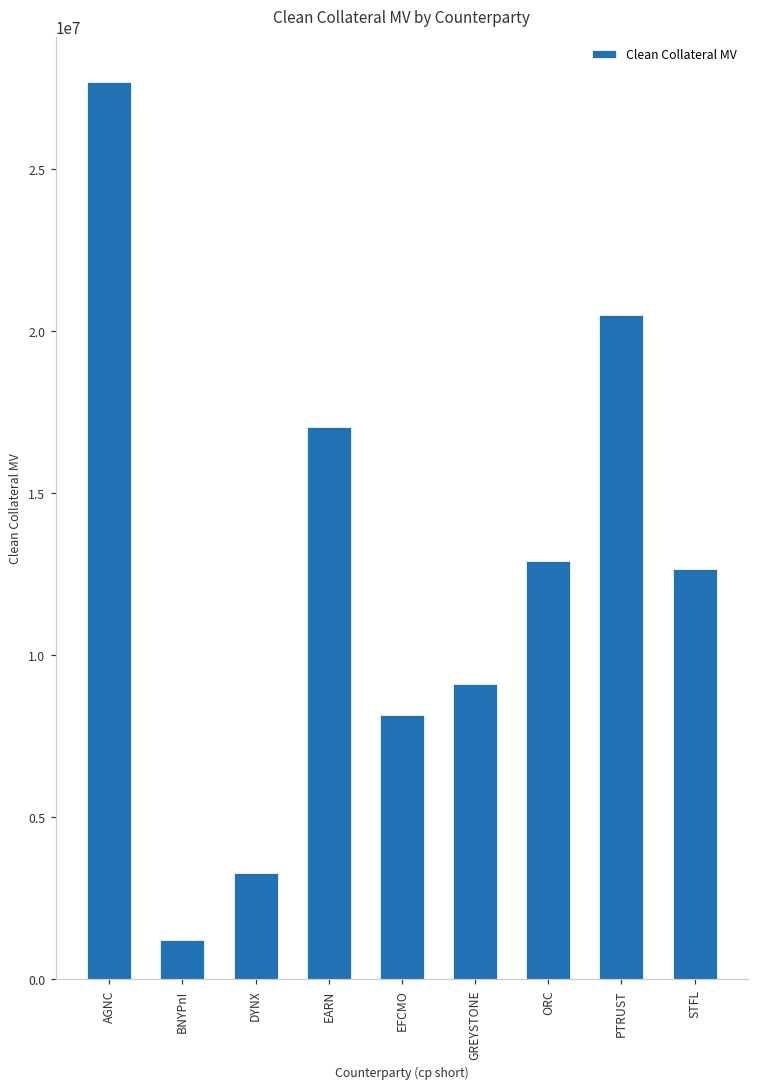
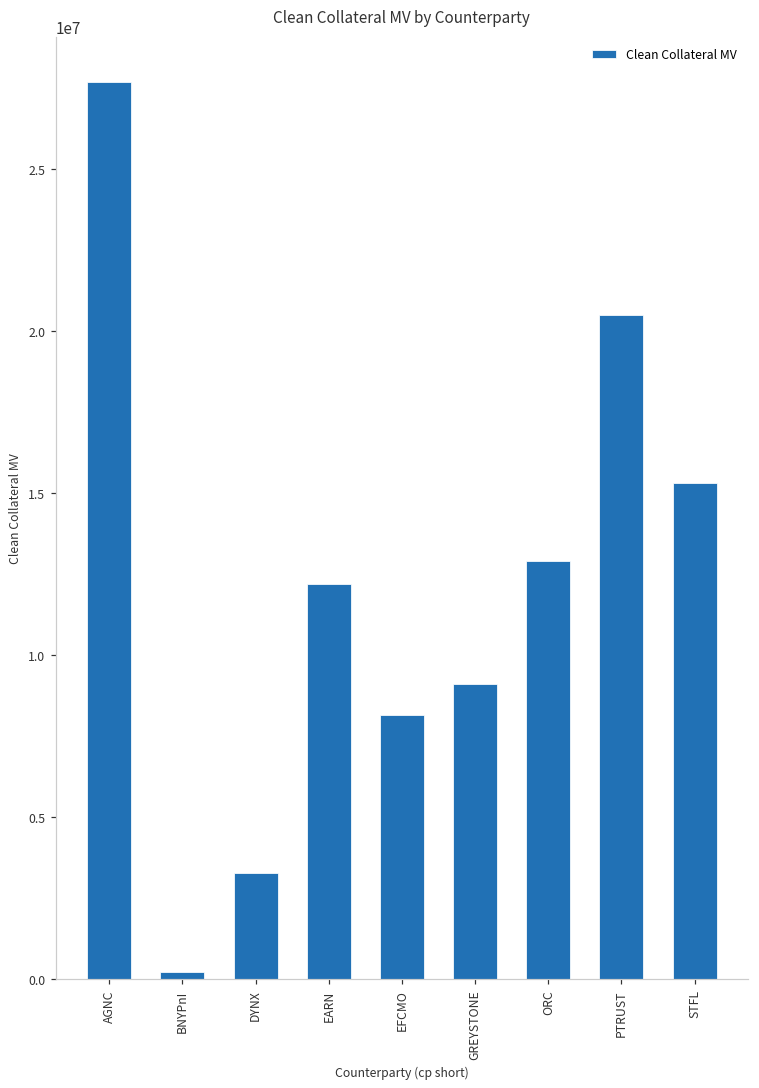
  {
    "AGNC": 27700000,
-   "BNYPnI": 1200000,
+   "BNYPnI": 200000,
    "DYNX": 3300000,
-   "EARN": 17000000,
+   "EARN": 12200000,
    "EFCMO": 8100000,
    "GREYSTONE": 9100000,
    "ORC": 12900000,
    "PTRUST": 20500000,
-   "STFL": 12600000
+   "STFL": 15300000
  }
